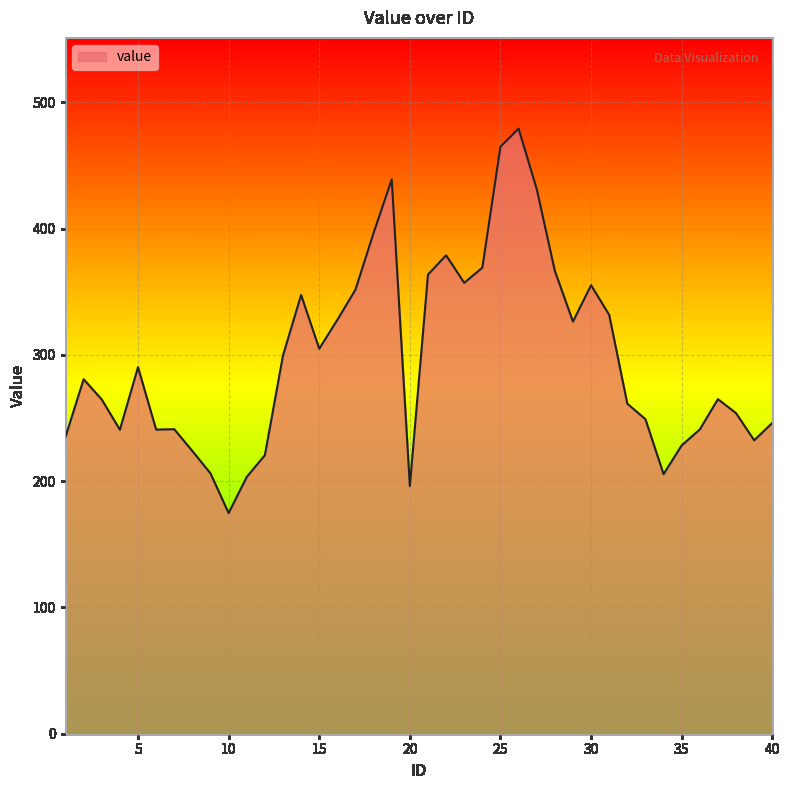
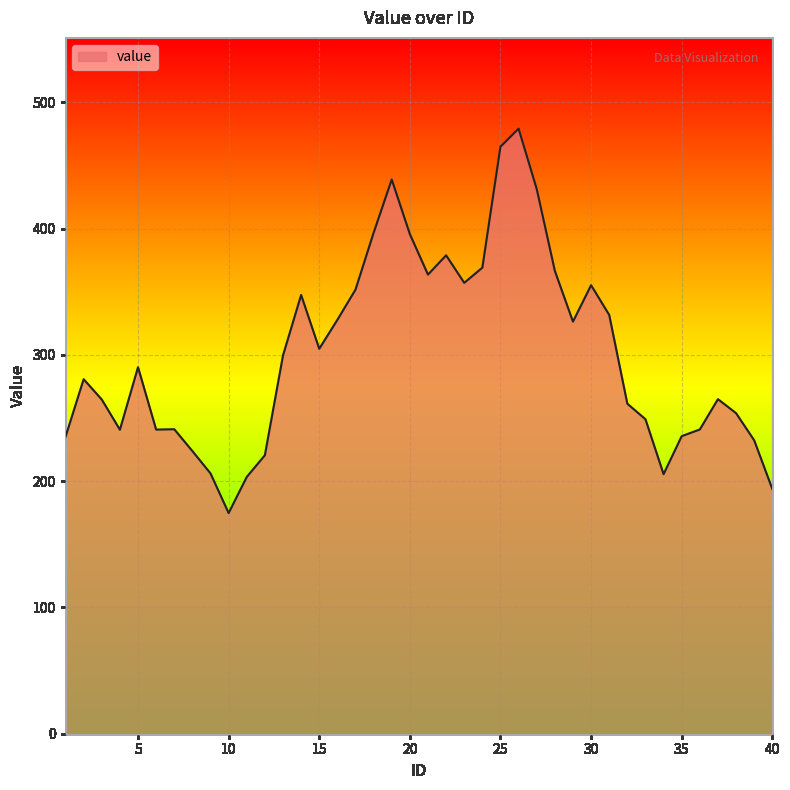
  {
    "5": 290,
    "10": 175,
    "15": 305,
-   "20": 196,
+   "20": 396,
    "25": 465,
    "30": 355,
-   "35": 228,
-   "40": 246
+   "35": 236,
+   "40": 194
  }
